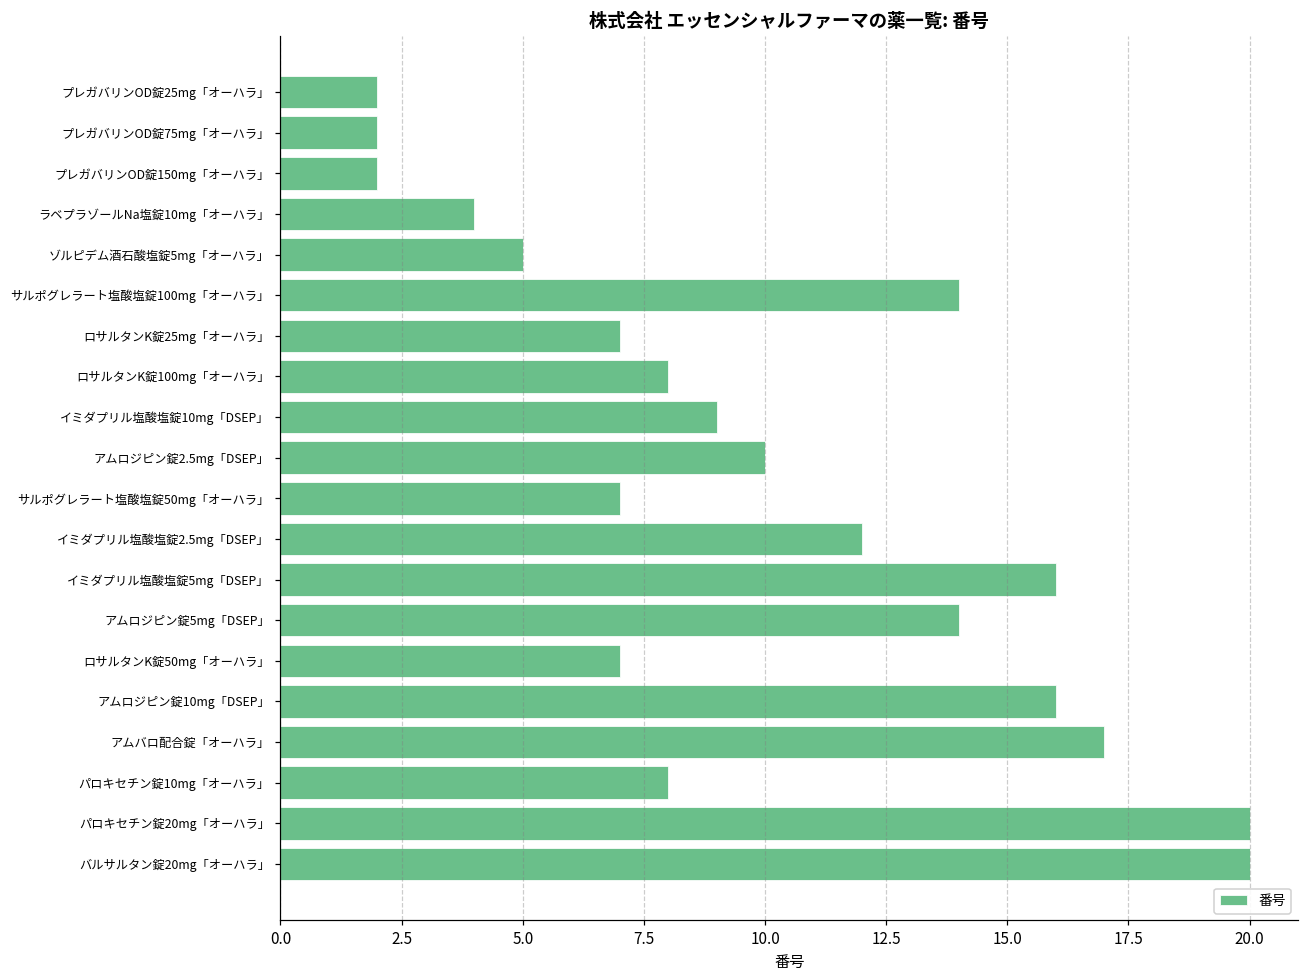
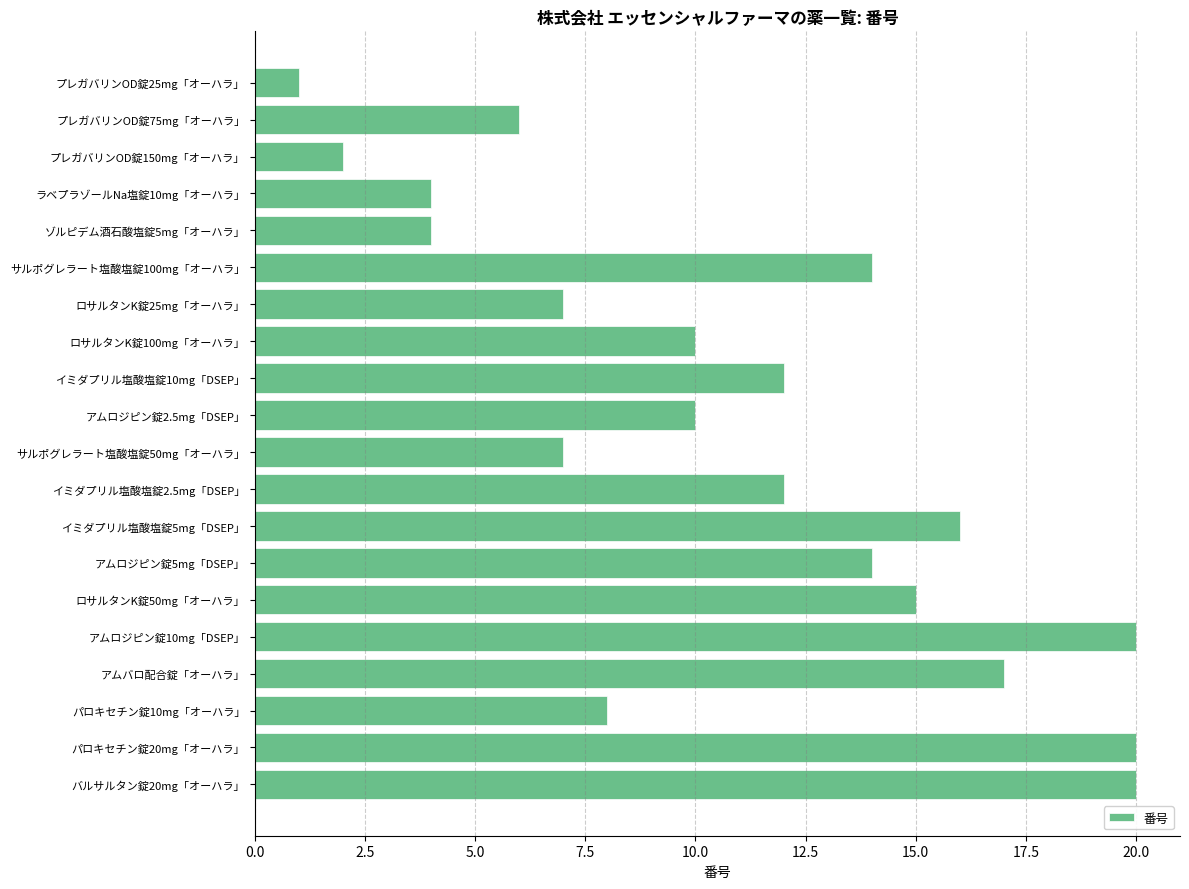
  {
-   "プレガバリンOD錠25mg「オーハラ」": 2,
-   "プレガバリンOD錠75mg「オーハラ」": 2,
+   "プレガバリンOD錠25mg「オーハラ」": 1,
+   "プレガバリンOD錠75mg「オーハラ」": 6,
    "プレガバリンOD錠150mg「オーハラ」": 2,
    "ラベプラゾールNa塩錠10mg「オーハラ」": 4,
-   "ゾルピデム酒石酸塩錠5mg「オーハラ」": 5,
+   "ゾルピデム酒石酸塩錠5mg「オーハラ」": 4,
    "サルポグレラート塩酸塩錠100mg「オーハラ」": 14,
    "ロサルタンK錠25mg「オーハラ」": 7,
-   "ロサルタンK錠100mg「オーハラ」": 8,
-   "イミダプリル塩酸塩錠10mg「DSEP」": 9,
+   "ロサルタンK錠100mg「オーハラ」": 10,
+   "イミダプリル塩酸塩錠10mg「DSEP」": 12,
    "アムロジピン錠2.5mg「DSEP」": 10,
    "サルポグレラート塩酸塩錠50mg「オーハラ」": 7,
    "イミダプリル塩酸塩錠2.5mg「DSEP」": 12,
    "イミダプリル塩酸塩錠5mg「DSEP」": 16,
    "アムロジピン錠5mg「DSEP」": 14,
-   "ロサルタンK錠50mg「オーハラ」": 7,
-   "アムロジピン錠10mg「DSEP」": 16,
+   "ロサルタンK錠50mg「オーハラ」": 15,
+   "アムロジピン錠10mg「DSEP」": 20,
    "アムバロ配合錠「オーハラ」": 17,
    "パロキセチン錠10mg「オーハラ」": 8,
    "パロキセチン錠20mg「オーハラ」": 20,
    "バルサルタン錠20mg「オーハラ」": 20
  }
